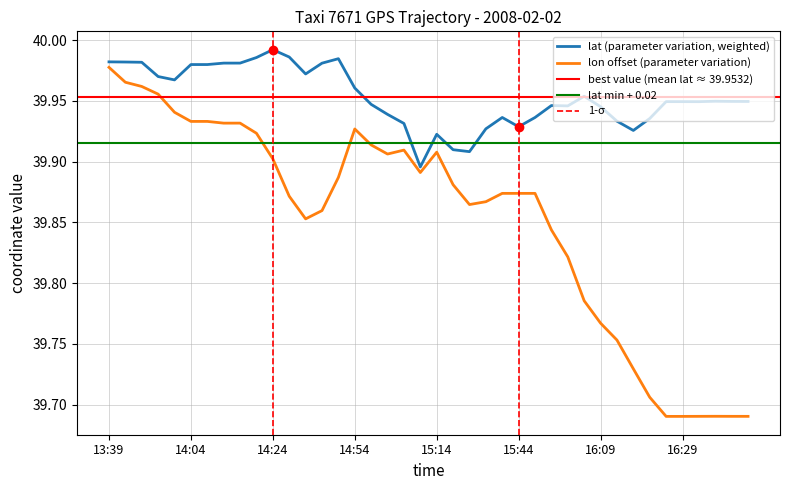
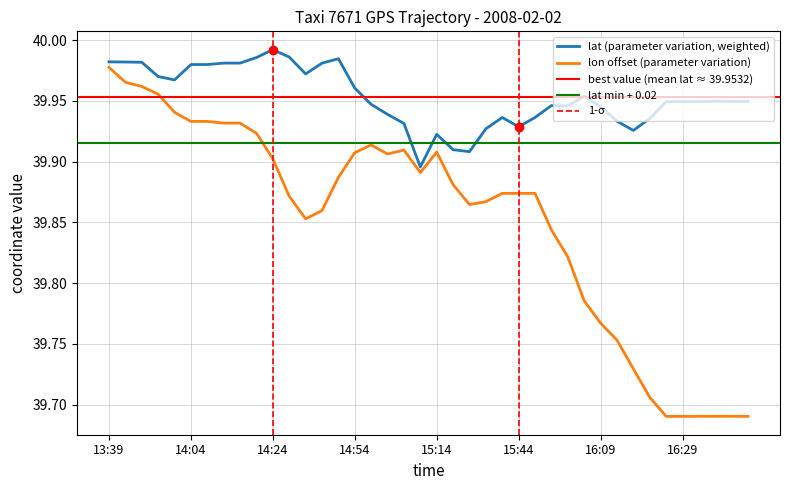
  {
    "lat (parameter variation, weighted)": {
      "13:39": 39.982,
      "14:54": 39.960,
      "15:14": 39.922
    },
    "lon offset (parameter variation)": {
      "13:39": 39.978,
      "14:24": 39.902,
-     "14:54": 39.927,
+     "14:54": 39.907,
      "15:14": 39.908,
      "15:44": 39.874,
      "16:09": 39.767
    }
  }
